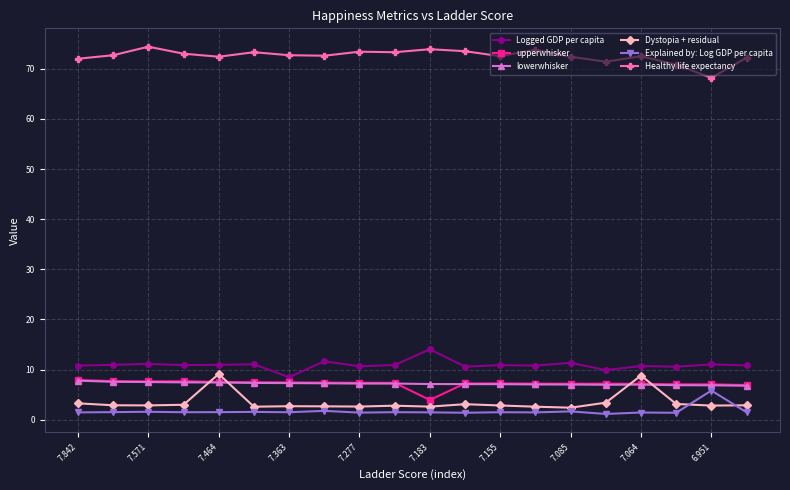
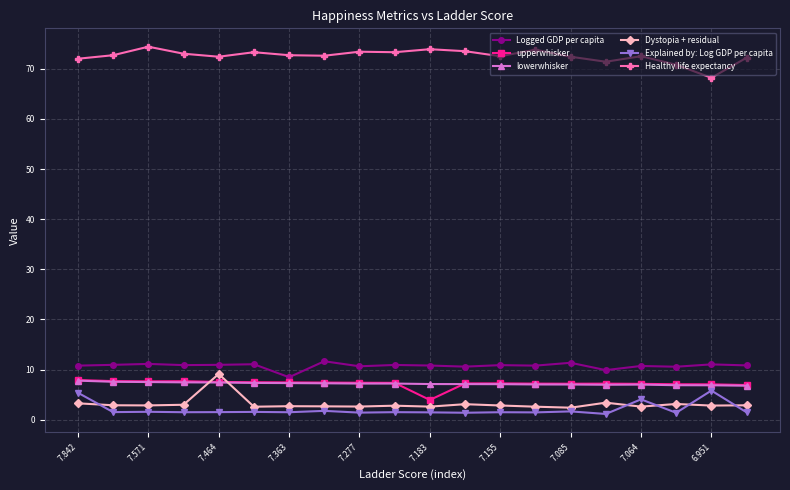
  {
    "Logged GDP per capita": {
      "7.842": 11,
      "7.571": 11,
      "7.464": 11,
      "7.363": 8,
      "7.277": 11,
-     "7.183": 14,
+     "7.183": 11,
      "7.155": 11,
      "7.085": 11,
      "7.064": 11,
      "6.951": 11
    },
    "upperwhisker": {
      "7.183": 4
    },
    "Dystopia + residual": {
      "7.842": 3,
      "7.571": 3,
      "7.464": 9,
      "7.363": 3,
      "7.277": 3,
      "7.183": 3,
      "7.155": 3,
      "7.085": 2,
-     "7.064": 9,
+     "7.064": 3,
      "6.951": 3
    },
    "Explained by: Log GDP per capita": {
-     "7.842": 1,
+     "7.842": 5,
      "7.571": 2,
      "7.464": 2,
      "7.363": 1,
      "7.277": 1,
      "7.183": 1,
      "7.155": 1,
      "7.085": 2,
-     "7.064": 1,
+     "7.064": 4,
      "6.951": 6
    }
  }
